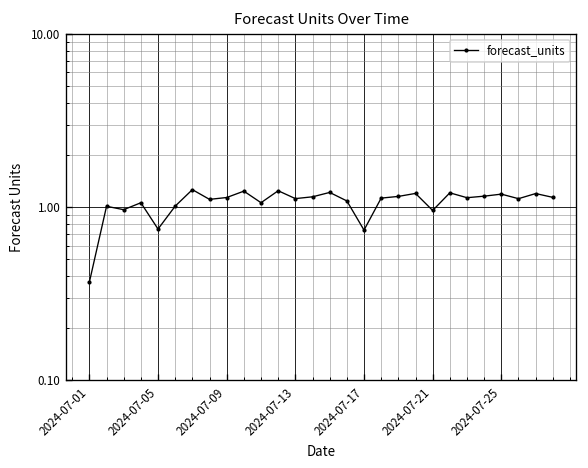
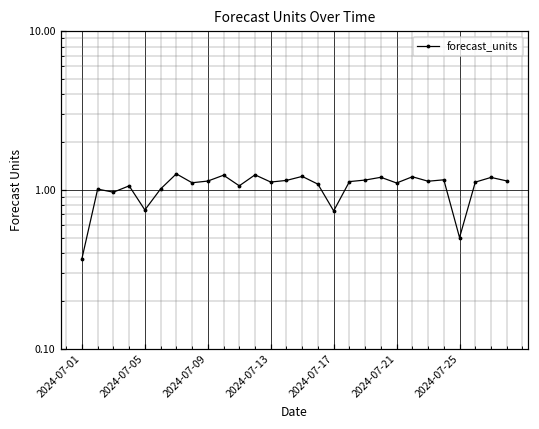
  {
    "2024-07-01": 0.37,
    "2024-07-05": 0.7,
    "2024-07-09": 1.1,
    "2024-07-13": 1.1,
    "2024-07-17": 0.7,
-   "2024-07-21": 1.0,
-   "2024-07-25": 1.2
+   "2024-07-21": 1.1,
+   "2024-07-25": 0.50
  }
